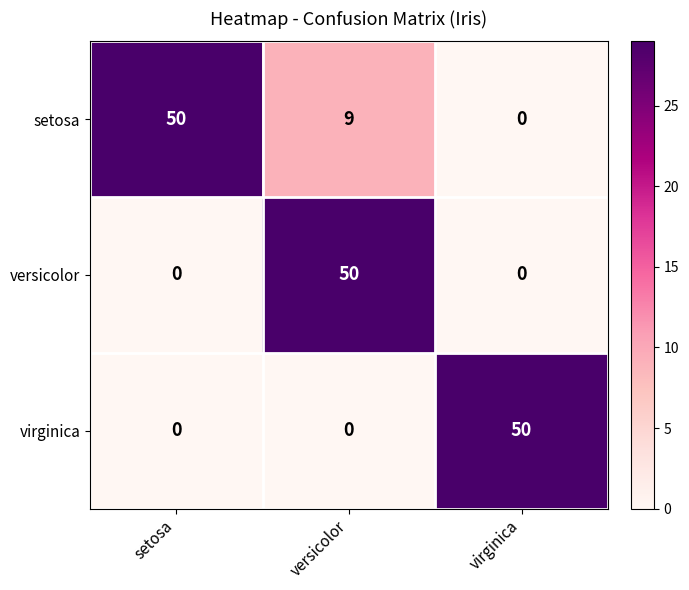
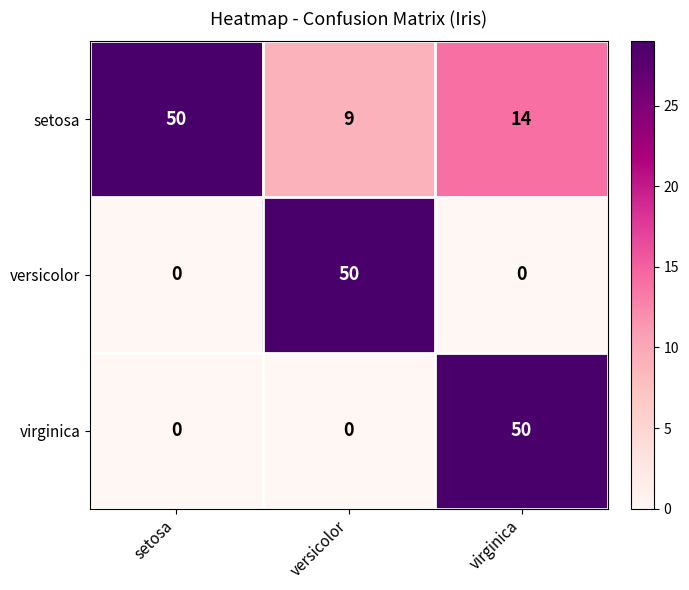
  {
    "setosa": {
      "setosa": 50,
      "versicolor": 9,
-     "virginica": 0
+     "virginica": 14
    },
    "versicolor": {
      "setosa": 0,
      "versicolor": 50,
      "virginica": 0
    },
    "virginica": {
      "setosa": 0,
      "versicolor": 0,
      "virginica": 50
    }
  }
